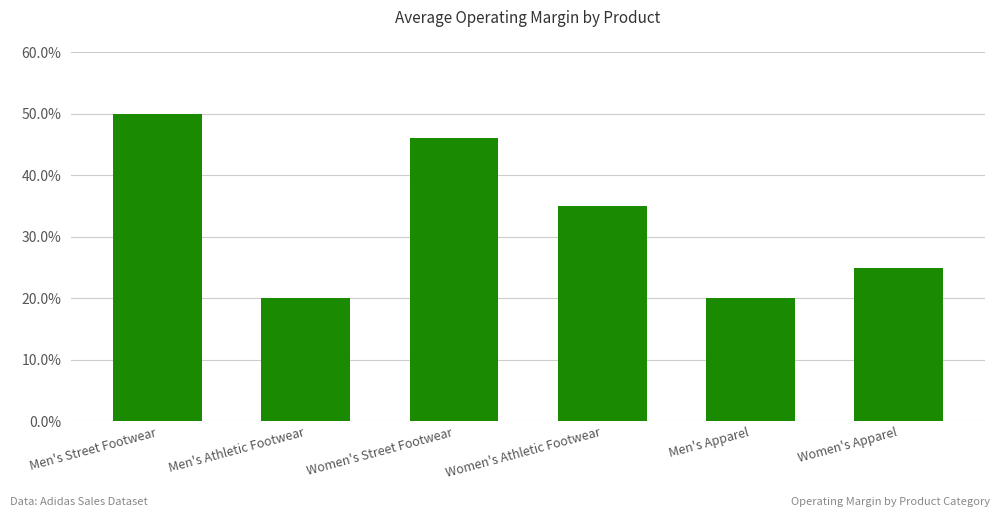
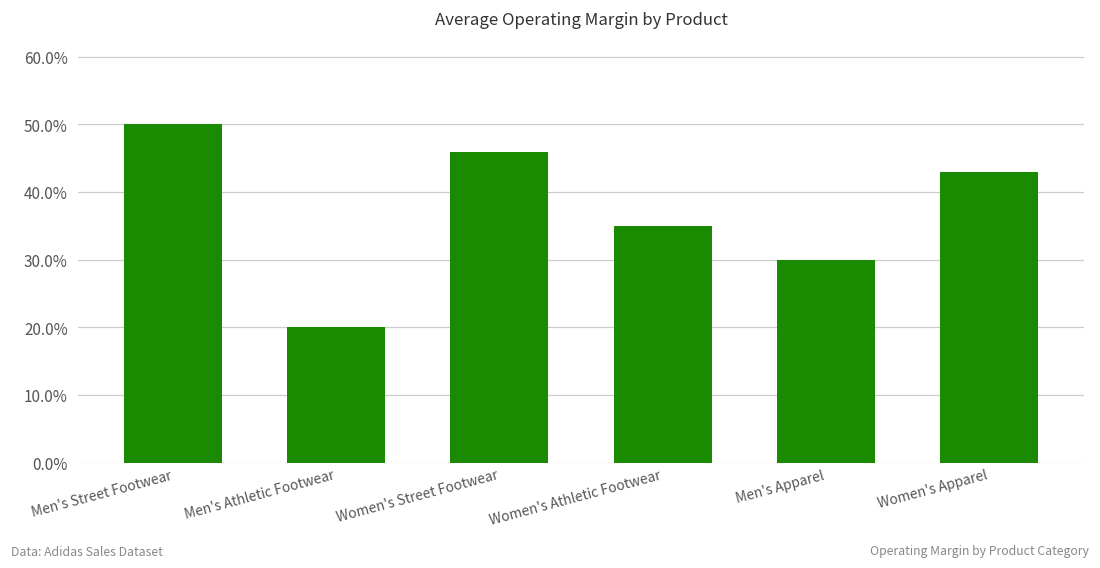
  {
    "Men's Street Footwear": "50%",
    "Men's Athletic Footwear": "20%",
    "Women's Street Footwear": "46%",
    "Women's Athletic Footwear": "35%",
-   "Men's Apparel": "20%",
-   "Women's Apparel": "25%"
+   "Men's Apparel": "30%",
+   "Women's Apparel": "43%"
  }
